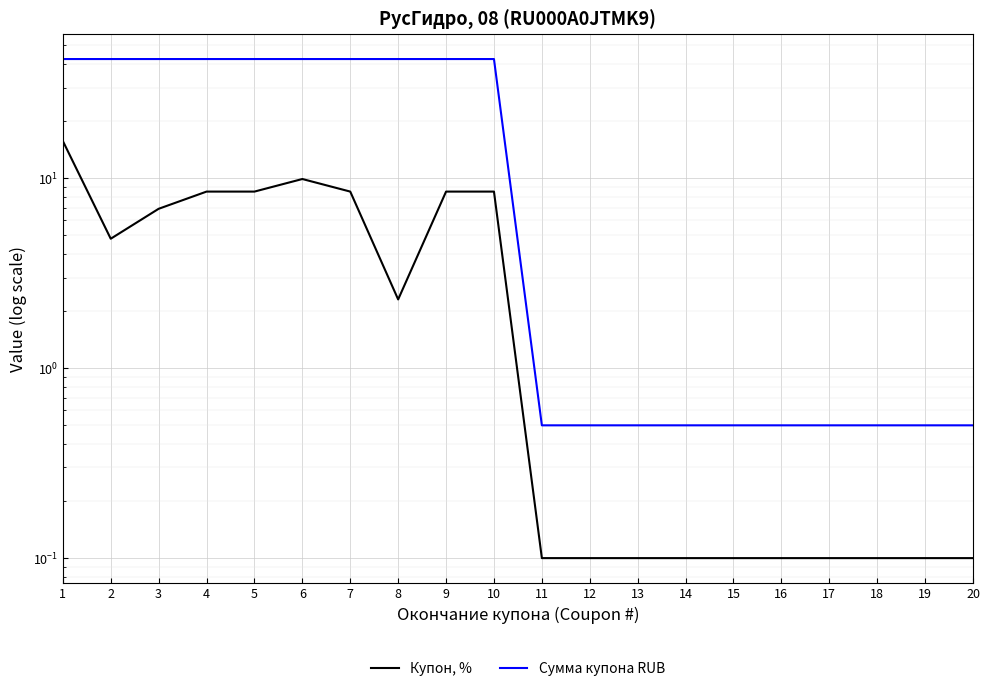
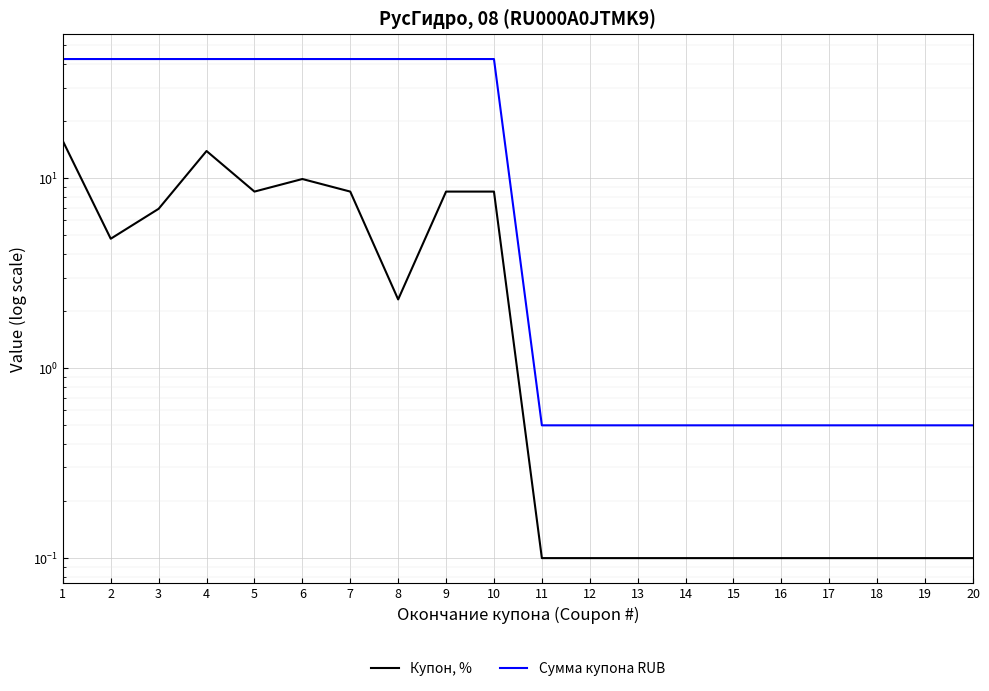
  {
    "Купон, %": {
      "1": 16,
      "2": 4.8,
      "3": 7,
-     "4": 9,
+     "4": 14,
      "5": 9,
      "6": 10,
      "7": 9,
      "8": 2.3,
      "9": 9,
      "10": 9,
      "11": 0.10,
      "12": 0.10,
      "13": 0.10,
      "14": 0.10,
      "15": 0.10,
      "16": 0.10,
      "17": 0.10,
      "18": 0.10,
      "19": 0.10,
      "20": 0.10
    },
    "Сумма купона RUB": {
      "1": 42,
      "2": 42,
      "3": 42,
      "4": 42,
      "5": 42,
      "6": 42,
      "7": 42,
      "8": 42,
      "9": 42,
      "10": 42,
      "11": 0.50,
      "12": 0.50,
      "13": 0.50,
      "14": 0.50,
      "15": 0.50,
      "16": 0.50,
      "17": 0.50,
      "18": 0.50,
      "19": 0.50,
      "20": 0.50
    }
  }
